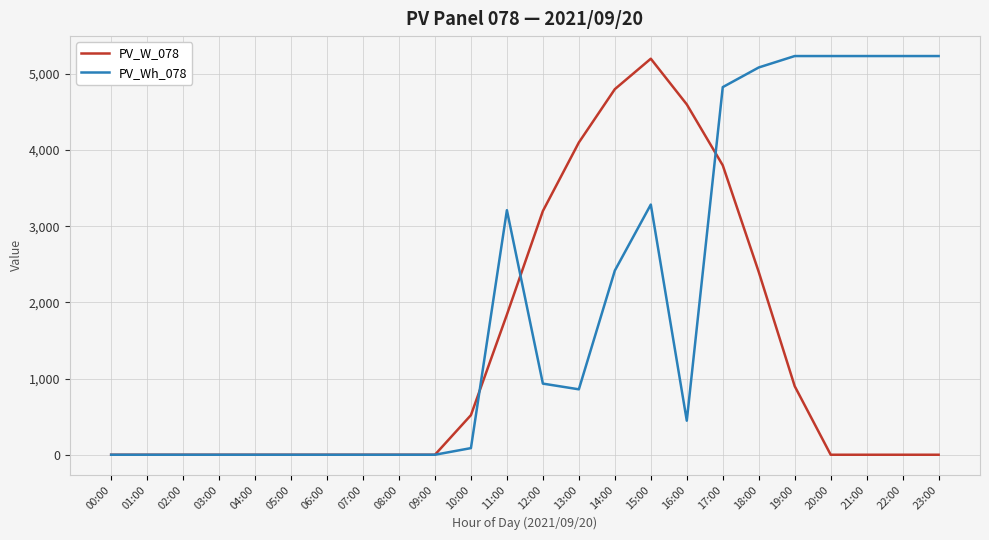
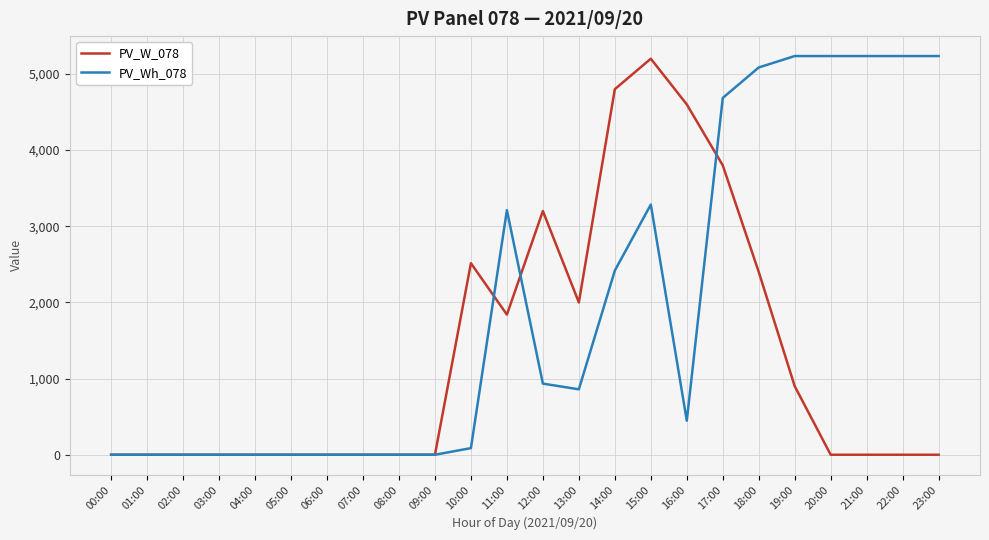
  {
    "PV_W_078": {
-     "10:00": "500",
+     "10:00": "2,500",
      "11:00": "1,800",
      "12:00": "3,200",
-     "13:00": "4,100",
+     "13:00": "2,000",
      "14:00": "4,800",
      "15:00": "5,200",
      "16:00": "4,600",
      "17:00": "3,800",
      "18:00": "2,400",
      "19:00": "900",
      "20:00": "0",
      "21:00": "0",
      "22:00": "0",
      "23:00": "0"
    },
    "PV_Wh_078": {
      "10:00": "100",
      "11:00": "3,200",
      "12:00": "900",
      "13:00": "900",
      "14:00": "2,400",
      "15:00": "3,300",
      "16:00": "400",
-     "17:00": "4,800",
+     "17:00": "4,700",
      "18:00": "5,100",
      "19:00": "5,200",
      "20:00": "5,200",
      "21:00": "5,200",
      "22:00": "5,200",
      "23:00": "5,200"
    }
  }
